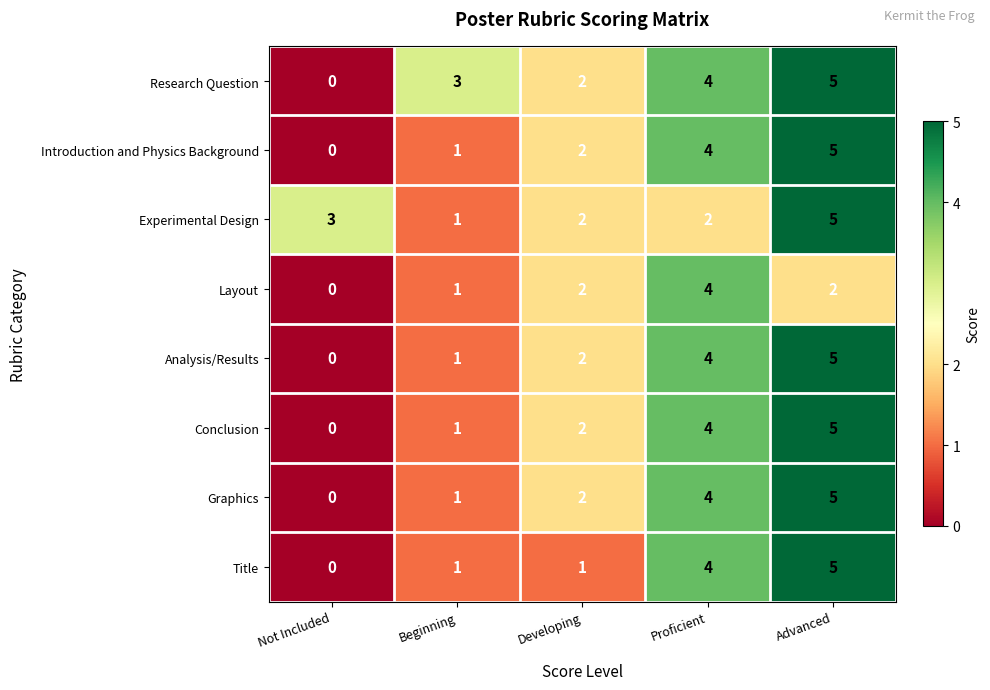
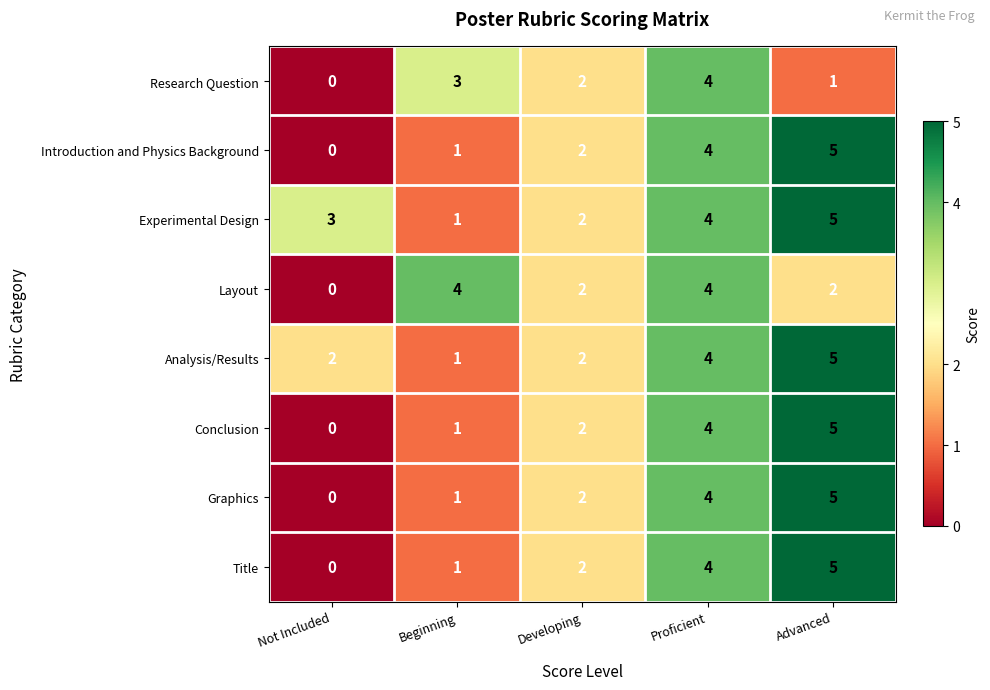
  {
    "Research Question": {
      "Not Included": 0,
      "Beginning": 3,
      "Developing": 2,
      "Proficient": 4,
-     "Advanced": 5
+     "Advanced": 1
    },
    "Introduction and Physics Background": {
      "Not Included": 0,
      "Beginning": 1,
      "Developing": 2,
      "Proficient": 4,
      "Advanced": 5
    },
    "Experimental Design": {
      "Not Included": 3,
      "Beginning": 1,
      "Developing": 2,
-     "Proficient": 2,
+     "Proficient": 4,
      "Advanced": 5
    },
    "Layout": {
      "Not Included": 0,
-     "Beginning": 1,
+     "Beginning": 4,
      "Developing": 2,
      "Proficient": 4,
      "Advanced": 2
    },
    "Analysis/Results": {
-     "Not Included": 0,
+     "Not Included": 2,
      "Beginning": 1,
      "Developing": 2,
      "Proficient": 4,
      "Advanced": 5
    },
    "Conclusion": {
      "Not Included": 0,
      "Beginning": 1,
      "Developing": 2,
      "Proficient": 4,
      "Advanced": 5
    },
    "Graphics": {
      "Not Included": 0,
      "Beginning": 1,
      "Developing": 2,
      "Proficient": 4,
      "Advanced": 5
    },
    "Title": {
      "Not Included": 0,
      "Beginning": 1,
-     "Developing": 1,
+     "Developing": 2,
      "Proficient": 4,
      "Advanced": 5
    }
  }
